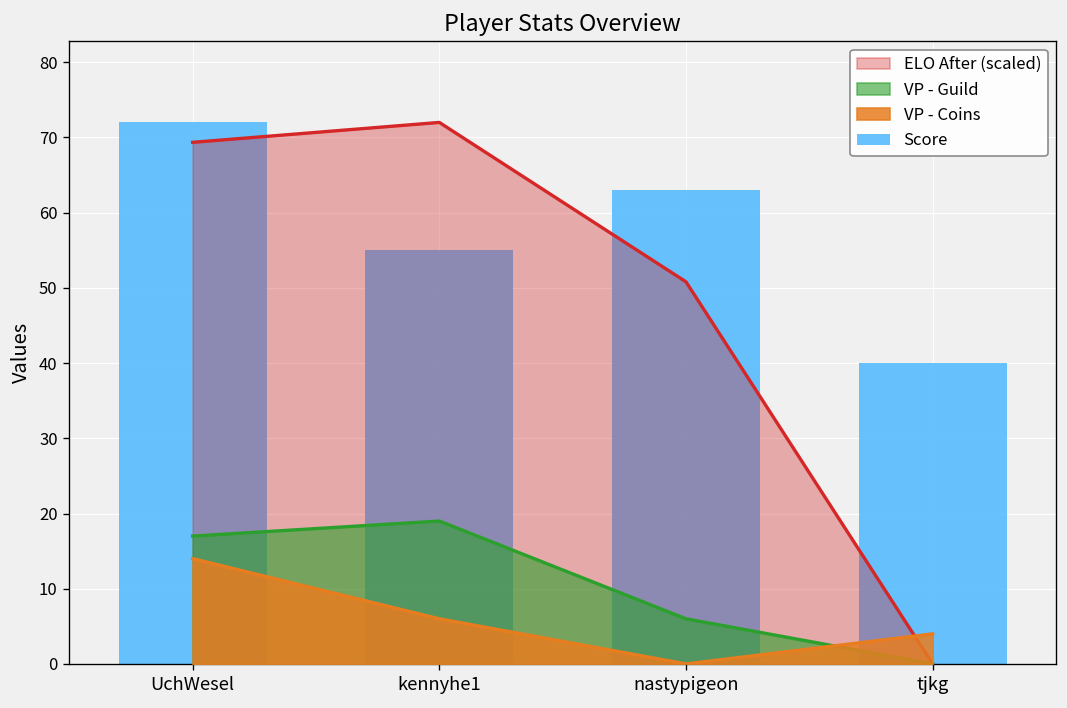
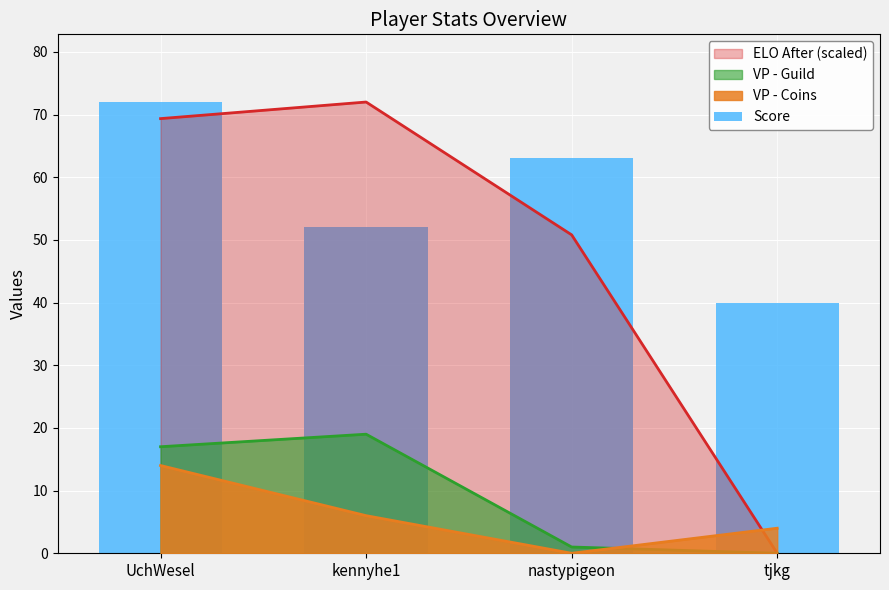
  {
    "ELO After (scaled)": {
      "UchWesel": 69,
      "kennyhe1": 72,
      "nastypigeon": 51
    },
    "Score": {
      "UchWesel": 72,
-     "kennyhe1": 55,
+     "kennyhe1": 52,
      "nastypigeon": 63,
      "tjkg": 40
    },
    "VP - Guild": {
      "UchWesel": 17,
      "kennyhe1": 19,
-     "nastypigeon": 6
+     "nastypigeon": 1
    },
    "VP - Coins": {
      "UchWesel": 14,
      "kennyhe1": 6,
      "nastypigeon": 0,
      "tjkg": 4
    }
  }
